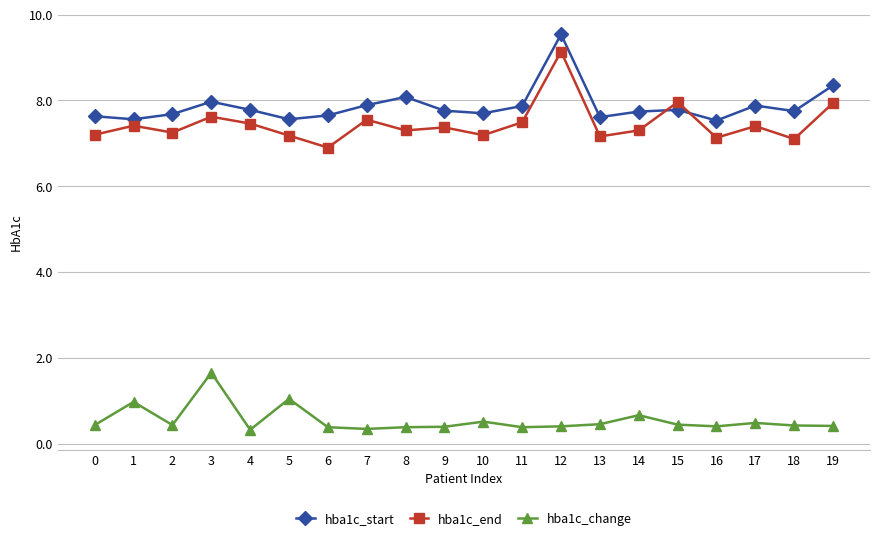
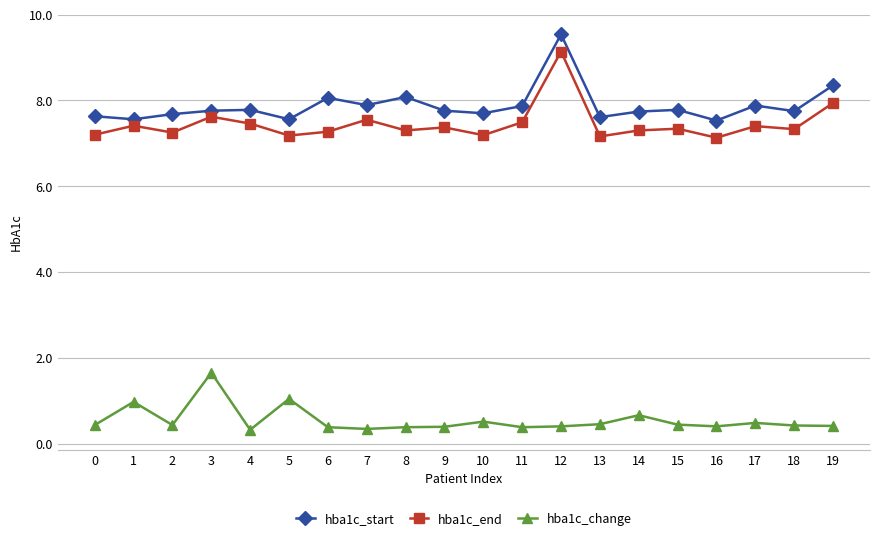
  {
    "hba1c_start": {
      "0": 7.6,
      "1": 7.6,
      "2": 7.7,
-     "3": 8.0,
+     "3": 7.8,
      "4": 7.8,
      "5": 7.6,
-     "6": 7.7,
+     "6": 8.1,
      "7": 7.9,
      "8": 8.1,
      "9": 7.8,
      "10": 7.7,
      "11": 7.9,
      "12": 9.5,
      "13": 7.6,
      "14": 7.7,
      "15": 7.8,
      "16": 7.5,
      "17": 7.9,
      "18": 7.8,
      "19": 8.4
    },
    "hba1c_end": {
      "0": 7.2,
      "1": 7.4,
      "2": 7.3,
      "3": 7.6,
      "4": 7.5,
      "5": 7.2,
-     "6": 6.9,
+     "6": 7.3,
      "7": 7.6,
      "8": 7.3,
      "9": 7.4,
      "10": 7.2,
      "11": 7.5,
      "12": 9.1,
      "13": 7.2,
      "14": 7.3,
-     "15": 8.0,
+     "15": 7.3,
      "16": 7.1,
      "17": 7.4,
-     "18": 7.1,
+     "18": 7.3,
      "19": 7.9
    },
    "hba1c_change": {
      "0": 0.4,
      "1": 1.0,
      "2": 0.4,
      "3": 1.7,
      "4": 0.3,
      "5": 1.0,
      "6": 0.4,
      "7": 0.3,
      "8": 0.4,
      "9": 0.4,
      "10": 0.5,
      "11": 0.4,
      "12": 0.4,
      "13": 0.5,
      "14": 0.7,
      "15": 0.4,
      "16": 0.4,
      "17": 0.5,
      "18": 0.4,
      "19": 0.4
    }
  }
